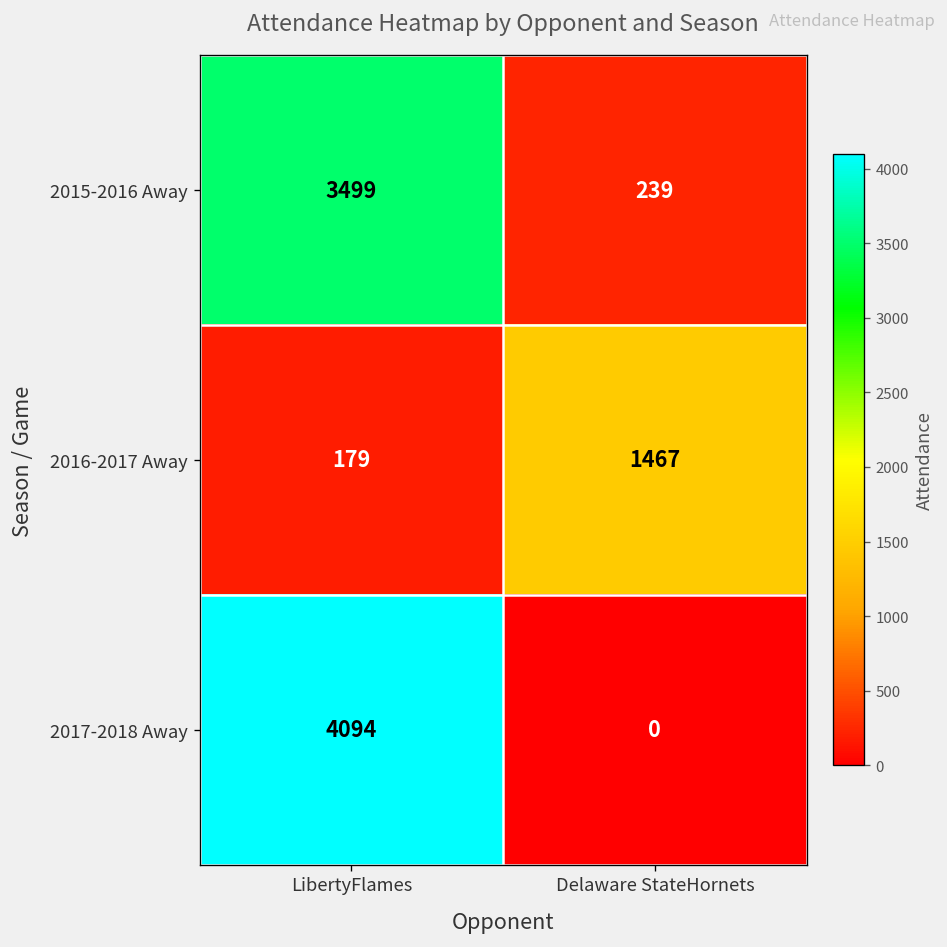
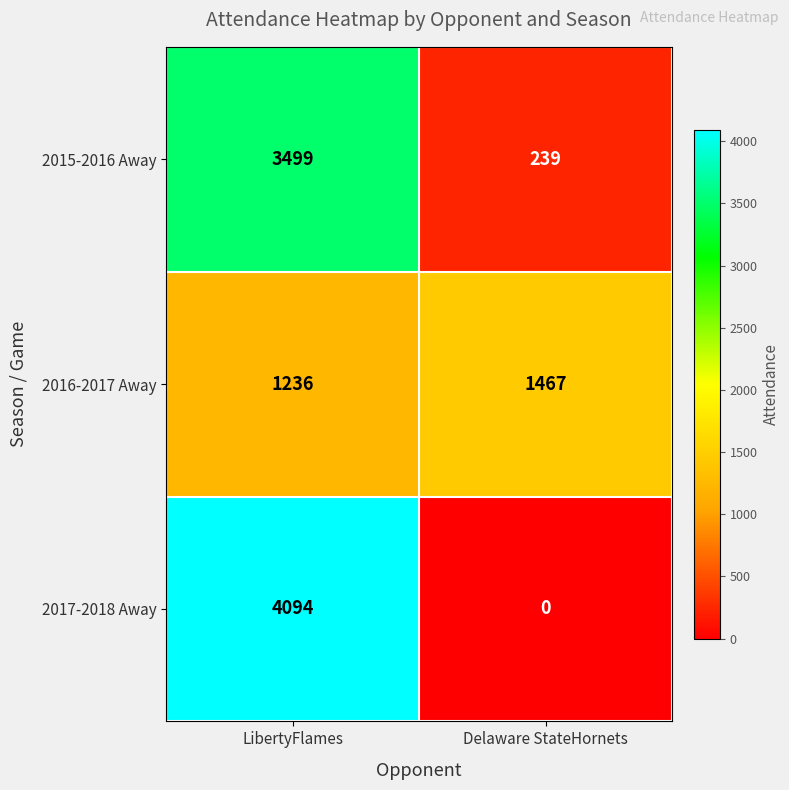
  {
    "2015-2016 Away": {
      "LibertyFlames": 3499,
      "Delaware StateHornets": 239
    },
    "2016-2017 Away": {
-     "LibertyFlames": 179,
+     "LibertyFlames": 1236,
      "Delaware StateHornets": 1467
    },
    "2017-2018 Away": {
      "LibertyFlames": 4094,
      "Delaware StateHornets": 0
    }
  }
